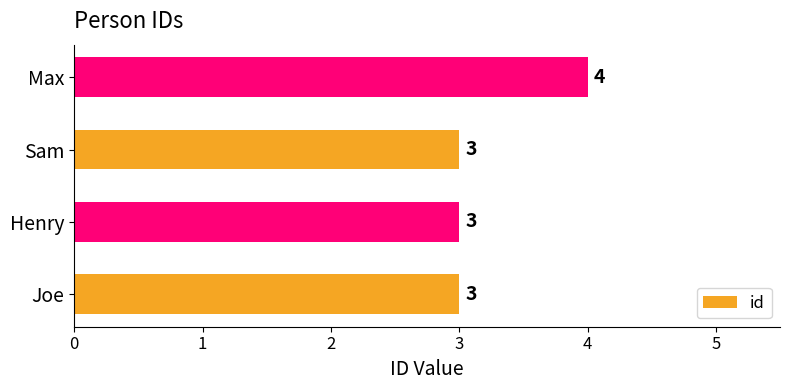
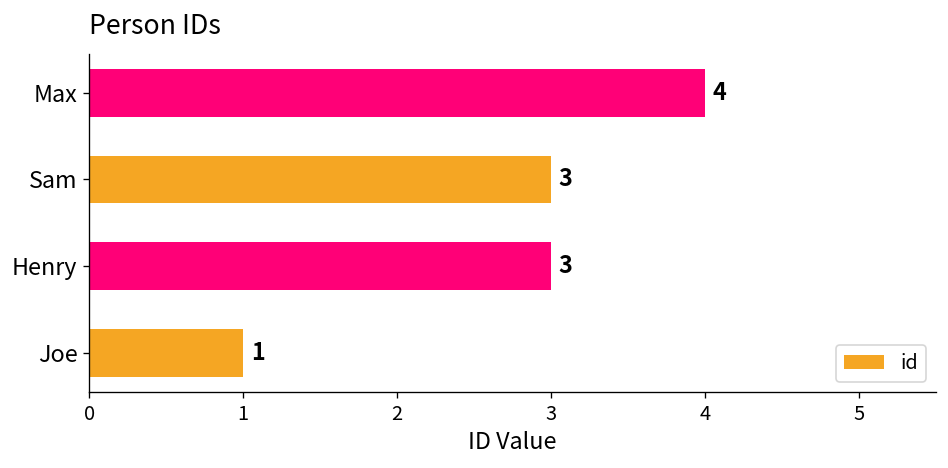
  {
    "Max": 4,
    "Sam": 3,
    "Henry": 3,
-   "Joe": 3
+   "Joe": 1
  }
